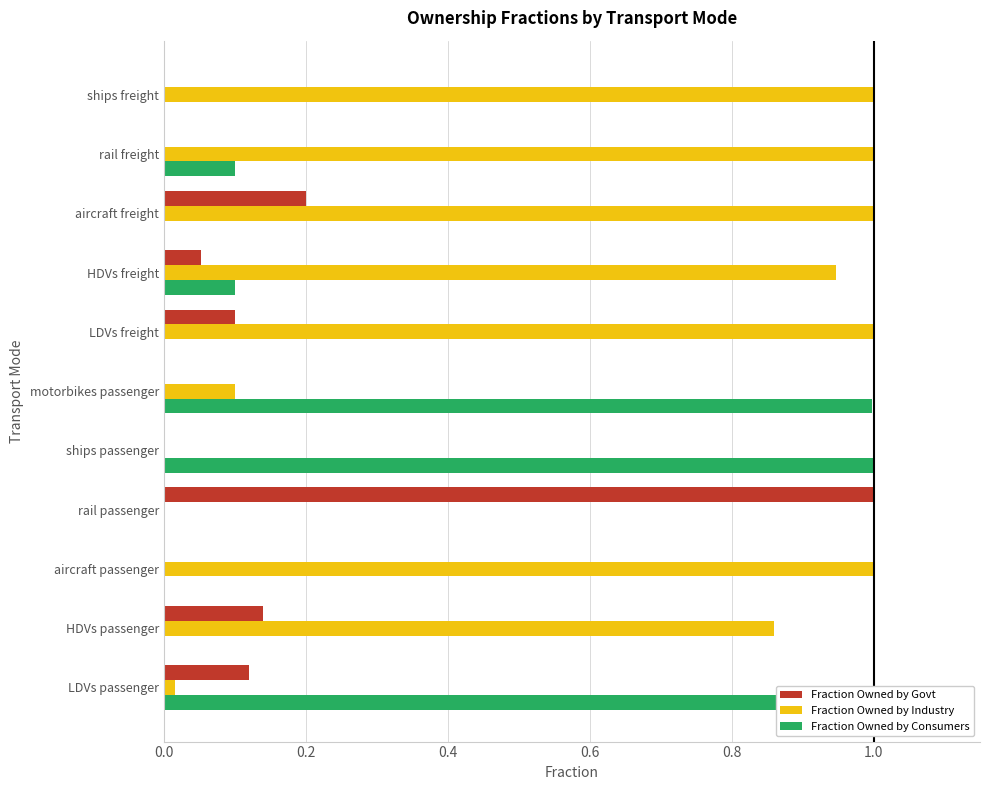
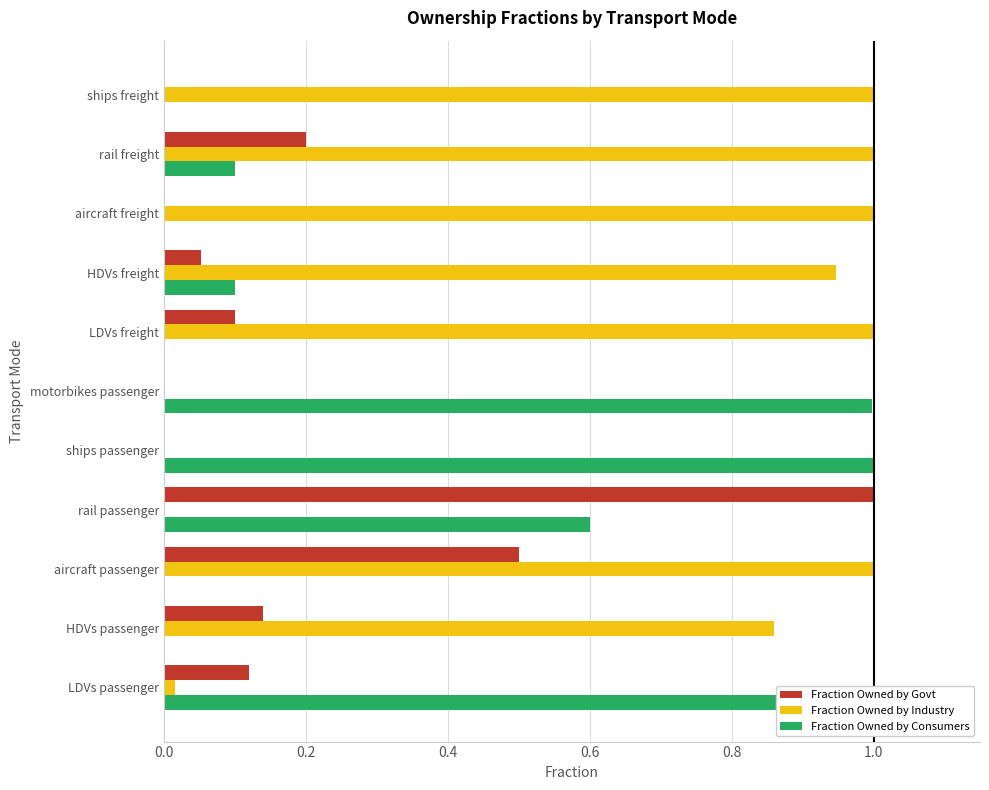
  {
    "Fraction Owned by Govt": {
      "ships freight": 0.0,
-     "rail freight": 0.0,
-     "aircraft freight": 0.2,
+     "rail freight": 0.2,
+     "aircraft freight": 0.0,
      "HDVs freight": 0.05,
      "LDVs freight": 0.1,
      "ships passenger": 0.0,
      "rail passenger": 1.0,
-     "aircraft passenger": 0.0,
+     "aircraft passenger": 0.5,
      "HDVs passenger": 0.14,
      "LDVs passenger": 0.12
    },
    "Fraction Owned by Industry": {
      "ships freight": 1.0,
      "rail freight": 1.0,
      "aircraft freight": 1.0,
      "HDVs freight": 0.95,
      "LDVs freight": 1.0,
-     "motorbikes passenger": 0.1,
+     "motorbikes passenger": 0.0,
      "ships passenger": 0.0,
      "rail passenger": 0.0,
      "aircraft passenger": 1.0,
      "HDVs passenger": 0.86,
      "LDVs passenger": 0.02
    },
    "Fraction Owned by Consumers": {
      "ships freight": 0.0,
      "rail freight": 0.1,
      "aircraft freight": 0.0,
      "HDVs freight": 0.1,
      "LDVs freight": 0.0,
      "motorbikes passenger": 1.0,
      "ships passenger": 1.0,
-     "rail passenger": 0.0,
+     "rail passenger": 0.6,
      "aircraft passenger": 0.0,
      "HDVs passenger": 0.0
    }
  }
